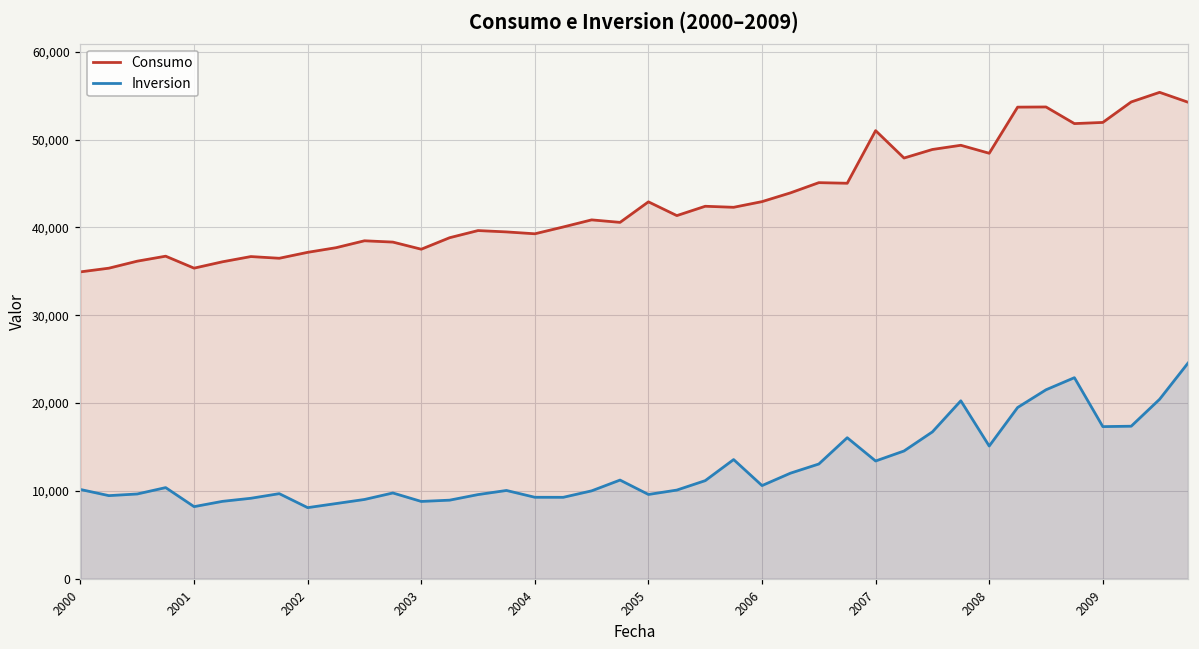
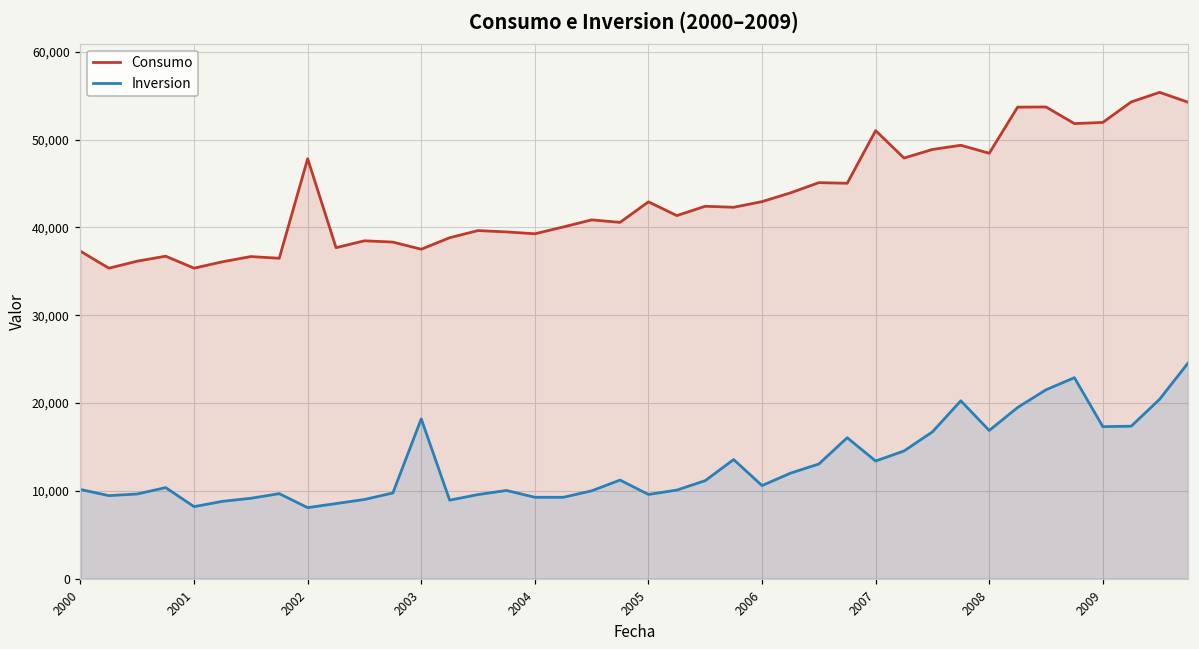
  {
    "Consumo": {
-     "2000": "35,000",
+     "2000": "37,000",
      "2001": "35,000",
-     "2002": "37,000",
+     "2002": "48,000",
      "2003": "38,000",
      "2004": "39,000",
      "2005": "43,000",
      "2006": "43,000",
      "2007": "51,000",
      "2008": "48,000",
      "2009": "52,000"
    },
    "Inversion": {
      "2000": "10,000",
      "2001": "8,000",
      "2002": "8,000",
-     "2003": "9,000",
+     "2003": "18,000",
      "2004": "9,000",
      "2005": "10,000",
      "2006": "11,000",
      "2007": "13,000",
-     "2008": "15,000",
+     "2008": "17,000",
      "2009": "17,000"
    }
  }
